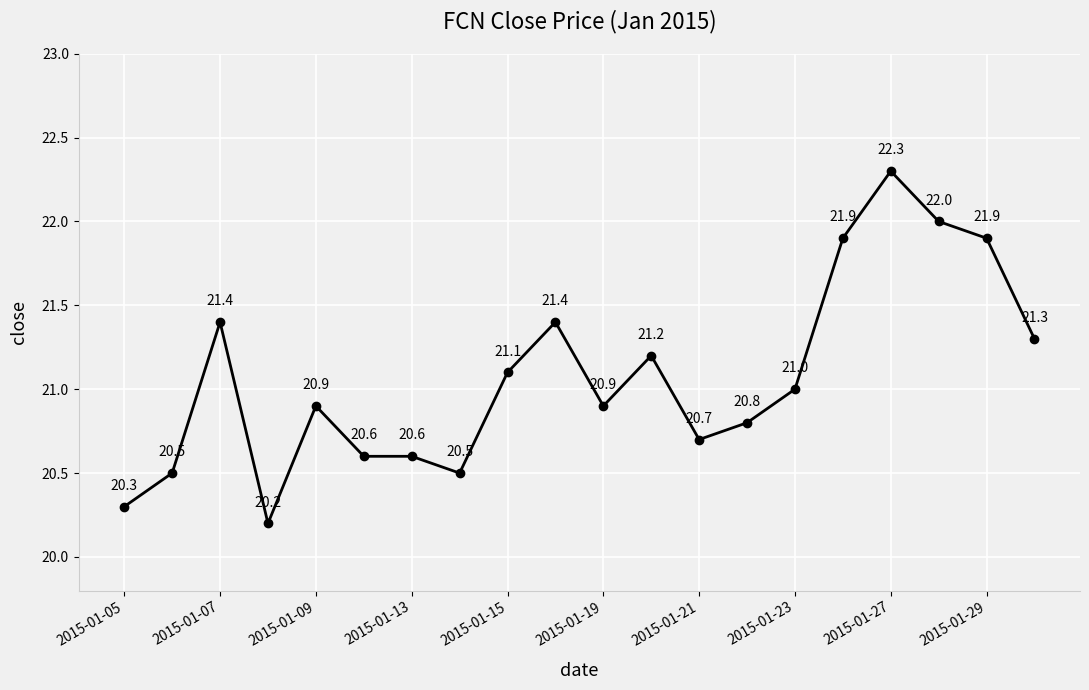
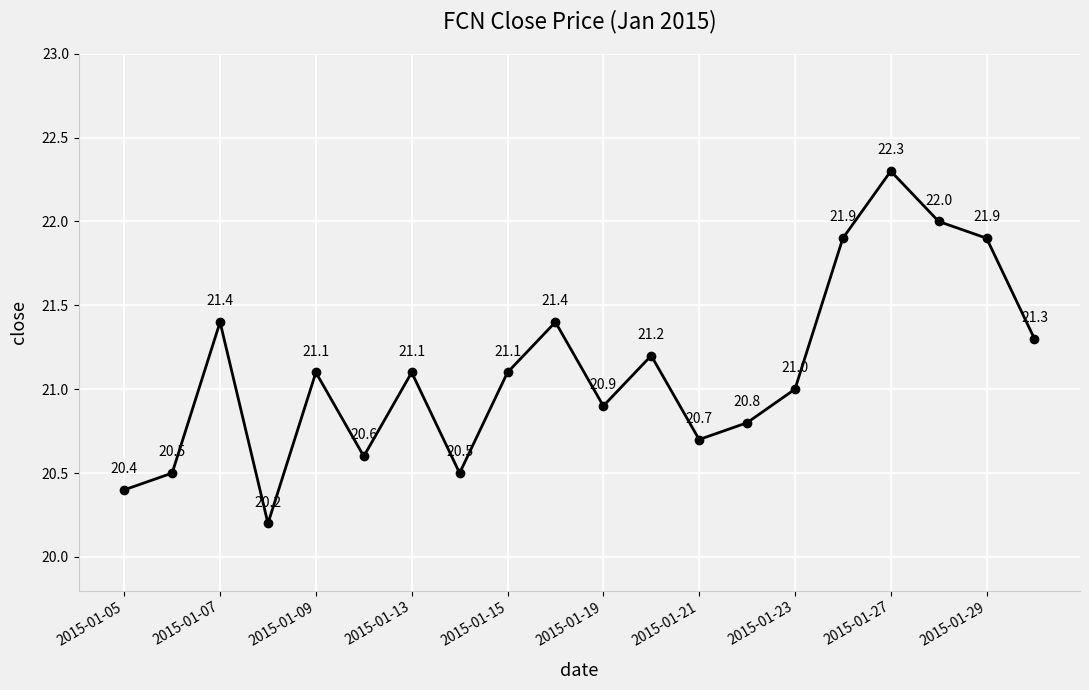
  {
-   "2015-01-05": 20.3,
+   "2015-01-05": 20.4,
    "2015-01-07": 21.4,
-   "2015-01-09": 20.9,
-   "2015-01-13": 20.6,
+   "2015-01-09": 21.1,
+   "2015-01-13": 21.1,
    "2015-01-15": 21.1,
    "2015-01-19": 20.9,
    "2015-01-21": 20.7,
    "2015-01-23": 21.0,
    "2015-01-27": 22.3,
    "2015-01-29": 21.9
  }
